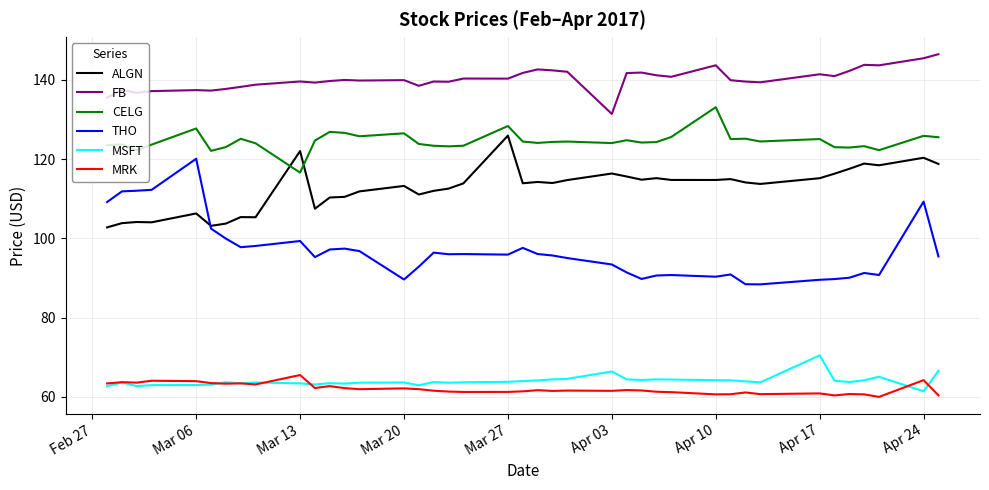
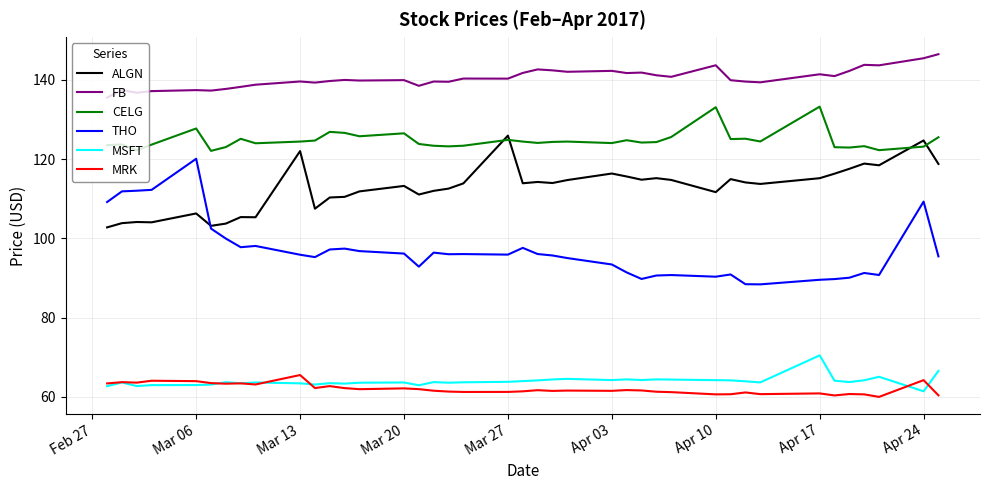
  {
    "ALGN": {
      "Mar 06": 106,
      "Mar 13": 122,
      "Mar 20": 113,
      "Mar 27": 126,
      "Apr 03": 116,
-     "Apr 10": 115,
+     "Apr 10": 112,
      "Apr 17": 115,
-     "Apr 24": 120
+     "Apr 24": 125
    },
    "FB": {
      "Mar 06": 137,
      "Mar 13": 140,
      "Mar 20": 140,
      "Mar 27": 140,
-     "Apr 03": 131,
+     "Apr 03": 142,
      "Apr 10": 144,
      "Apr 17": 141,
      "Apr 24": 145
    },
    "CELG": {
      "Mar 06": 128,
-     "Mar 13": 117,
+     "Mar 13": 124,
      "Mar 20": 127,
-     "Mar 27": 128,
+     "Mar 27": 125,
      "Apr 03": 124,
      "Apr 10": 133,
-     "Apr 17": 125,
-     "Apr 24": 126
+     "Apr 17": 133,
+     "Apr 24": 123
    },
    "THO": {
      "Mar 06": 120,
-     "Mar 13": 99,
-     "Mar 20": 90,
+     "Mar 13": 96,
+     "Mar 20": 96,
      "Mar 27": 96,
      "Apr 03": 93,
      "Apr 10": 90,
      "Apr 17": 90,
      "Apr 24": 109
    },
    "MSFT": {
      "Mar 06": 63,
      "Mar 13": 63,
      "Mar 20": 64,
      "Mar 27": 64,
-     "Apr 03": 66,
+     "Apr 03": 64,
      "Apr 10": 64,
      "Apr 17": 70,
      "Apr 24": 61
    },
    "MRK": {
      "Mar 06": 64,
      "Mar 13": 65,
      "Mar 20": 62,
      "Mar 27": 61,
      "Apr 03": 61,
      "Apr 10": 61,
      "Apr 17": 61,
      "Apr 24": 64
    }
  }
